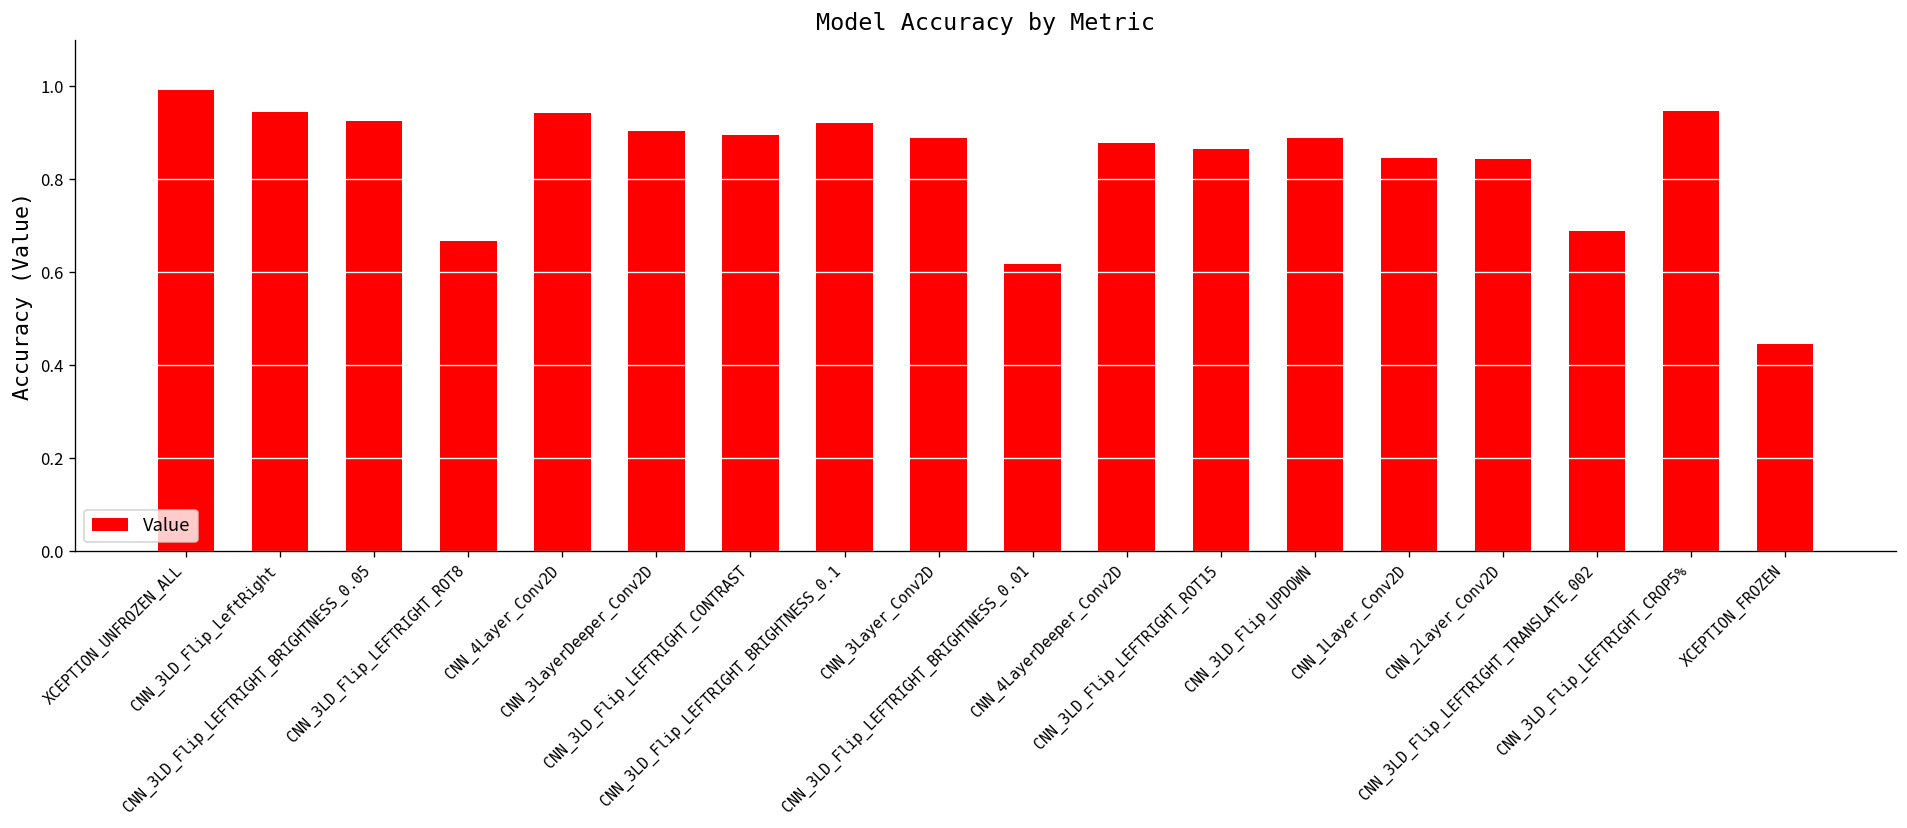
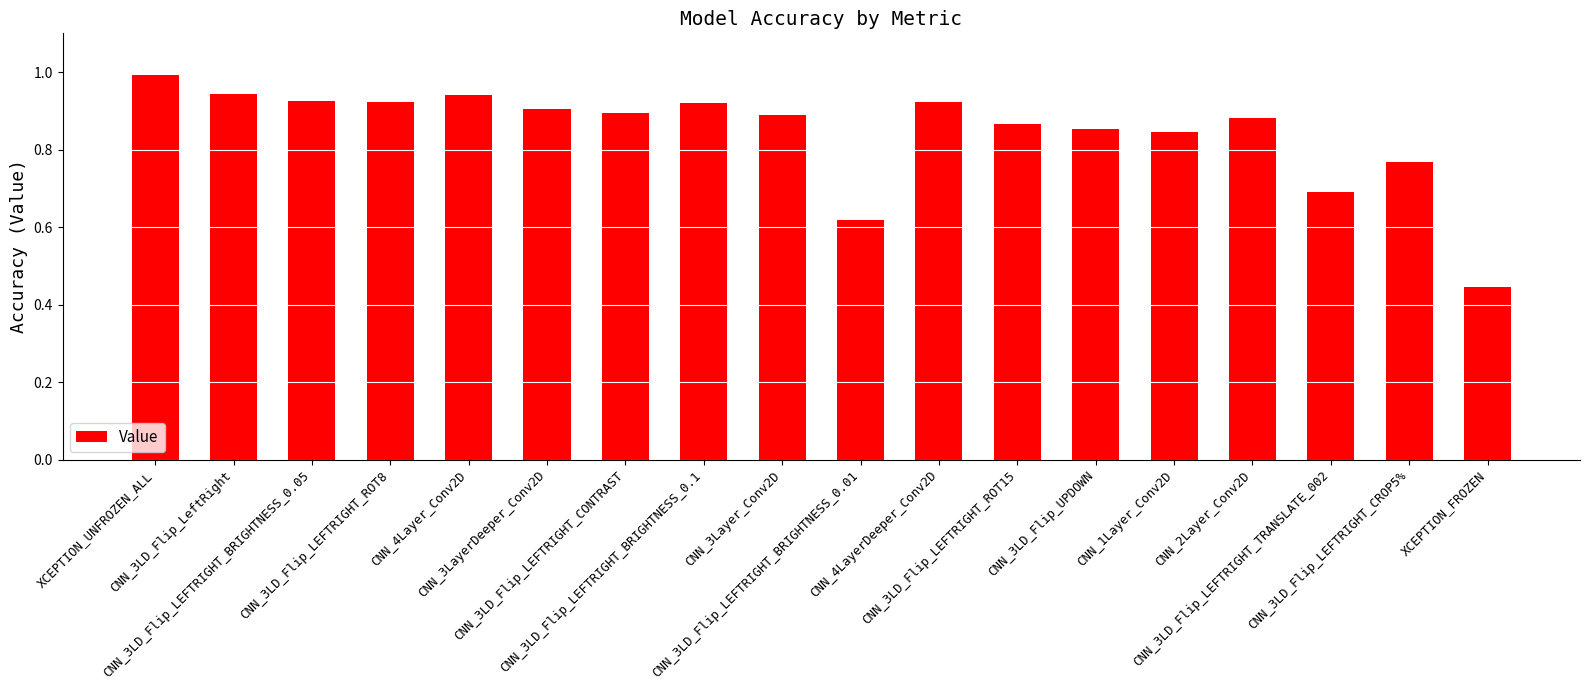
  {
    "XCEPTION_UNFROZEN_ALL": 0.99,
    "CNN_3LD_Flip_LeftRight": 0.94,
    "CNN_3LD_Flip_LEFTRIGHT_BRIGHTNESS_0.05": 0.92,
-   "CNN_3LD_Flip_LEFTRIGHT_ROT8": 0.67,
+   "CNN_3LD_Flip_LEFTRIGHT_ROT8": 0.92,
    "CNN_4Layer_Conv2D": 0.94,
    "CNN_3LayerDeeper_Conv2D": 0.91,
    "CNN_3LD_Flip_LEFTRIGHT_CONTRAST": 0.90,
    "CNN_3LD_Flip_LEFTRIGHT_BRIGHTNESS_0.1": 0.92,
    "CNN_3Layer_Conv2D": 0.89,
    "CNN_3LD_Flip_LEFTRIGHT_BRIGHTNESS_0.01": 0.62,
-   "CNN_4LayerDeeper_Conv2D": 0.88,
+   "CNN_4LayerDeeper_Conv2D": 0.92,
    "CNN_3LD_Flip_LEFTRIGHT_ROT15": 0.87,
-   "CNN_3LD_Flip_UPDOWN": 0.89,
+   "CNN_3LD_Flip_UPDOWN": 0.85,
    "CNN_1Layer_Conv2D": 0.85,
-   "CNN_2Layer_Conv2D": 0.84,
+   "CNN_2Layer_Conv2D": 0.88,
    "CNN_3LD_Flip_LEFTRIGHT_TRANSLATE_002": 0.69,
-   "CNN_3LD_Flip_LEFTRIGHT_CROP5%": 0.95,
+   "CNN_3LD_Flip_LEFTRIGHT_CROP5%": 0.77,
    "XCEPTION_FROZEN": 0.45
  }
